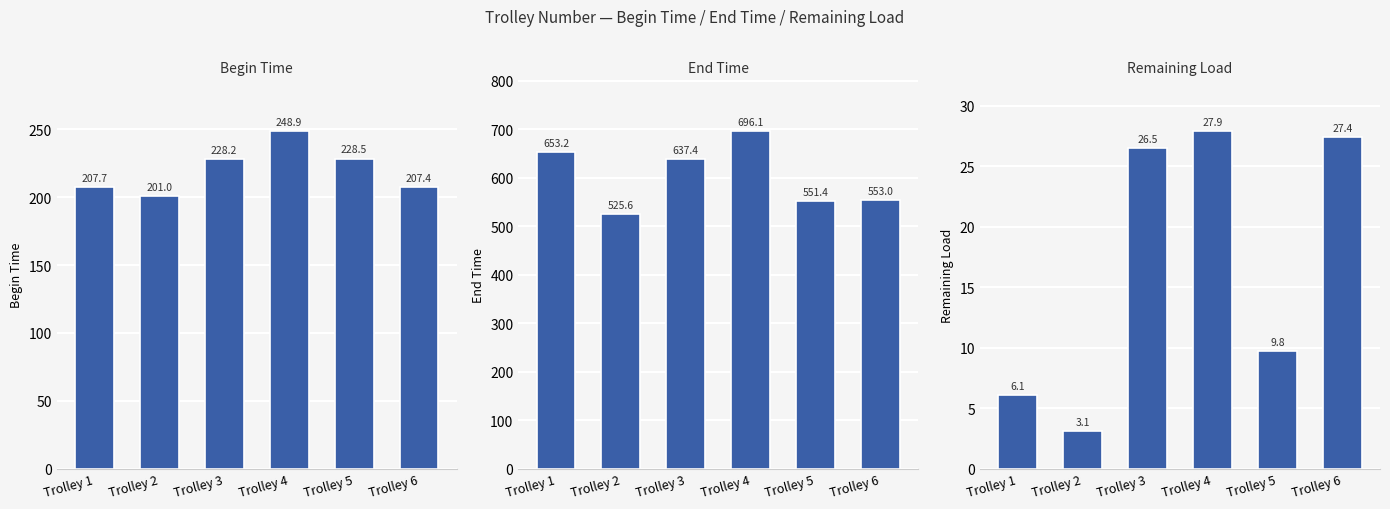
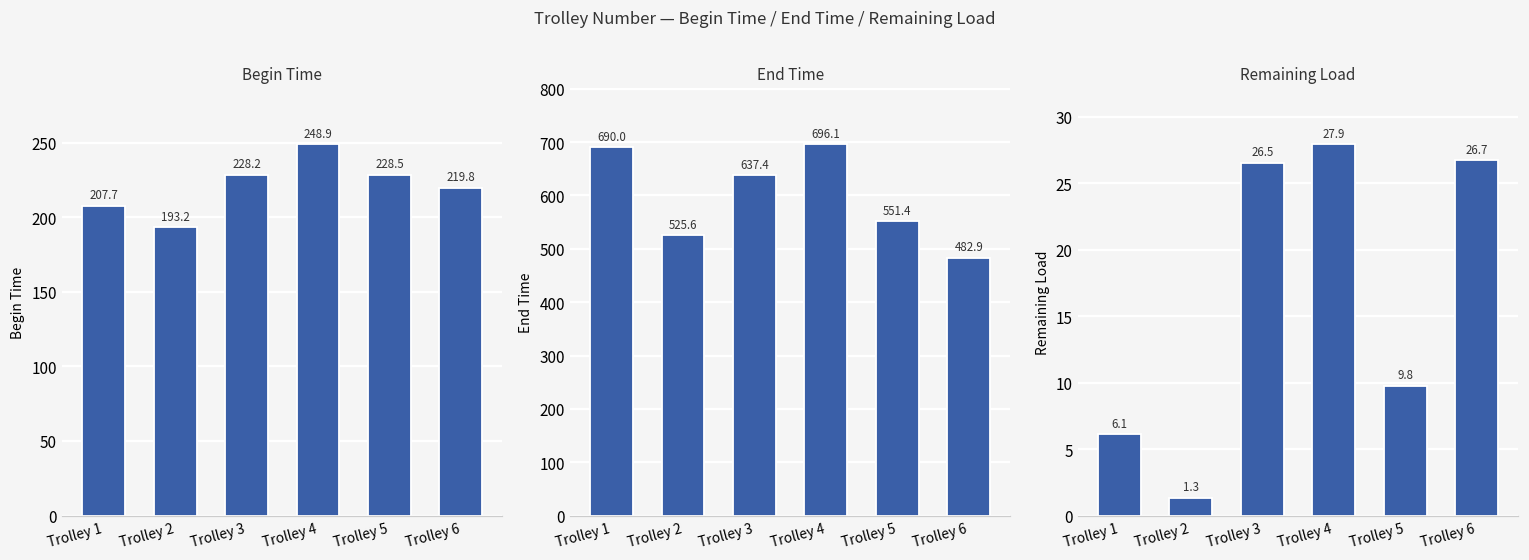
  {
    "Begin Time": {
      "Trolley 1": 207.7,
-     "Trolley 2": 201.0,
+     "Trolley 2": 193.2,
      "Trolley 3": 228.2,
      "Trolley 4": 248.9,
      "Trolley 5": 228.5,
-     "Trolley 6": 207.4
+     "Trolley 6": 219.8
    },
    "End Time": {
-     "Trolley 1": 653.2,
+     "Trolley 1": 690.0,
      "Trolley 2": 525.6,
      "Trolley 3": 637.4,
      "Trolley 4": 696.1,
      "Trolley 5": 551.4,
-     "Trolley 6": 553.0
+     "Trolley 6": 482.9
    },
    "Remaining Load": {
      "Trolley 1": 6.1,
-     "Trolley 2": 3.1,
+     "Trolley 2": 1.3,
      "Trolley 3": 26.5,
      "Trolley 4": 27.9,
      "Trolley 5": 9.8,
-     "Trolley 6": 27.4
+     "Trolley 6": 26.7
    }
  }
